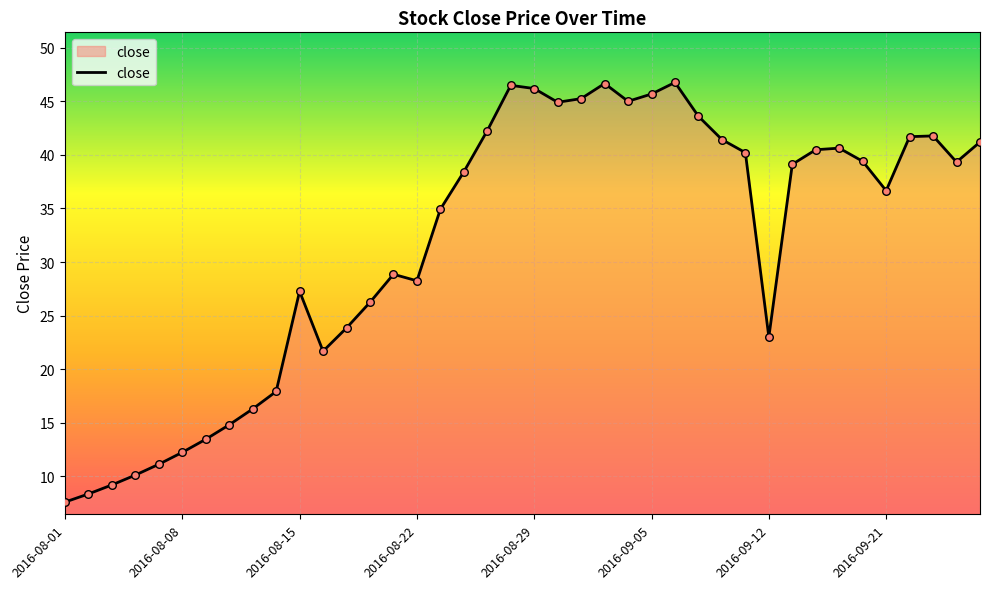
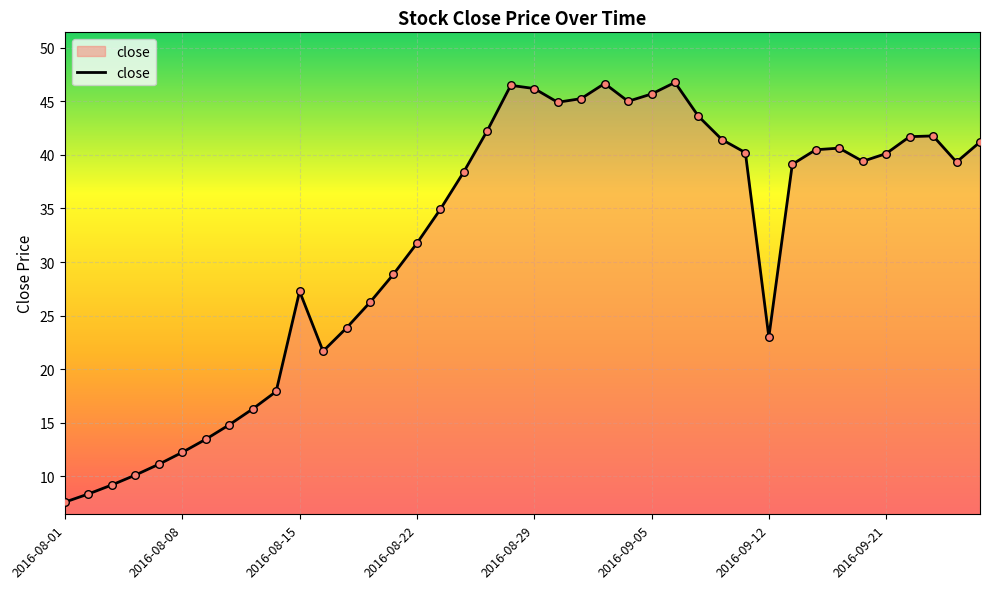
  {
    "2016-08-01": 7.6,
    "2016-08-08": 12.2,
    "2016-08-15": 27.3,
-   "2016-08-22": 28.3,
+   "2016-08-22": 31.8,
    "2016-08-29": 46.2,
    "2016-09-05": 45.7,
    "2016-09-12": 23.0,
-   "2016-09-21": 36.7
+   "2016-09-21": 40.1
  }
